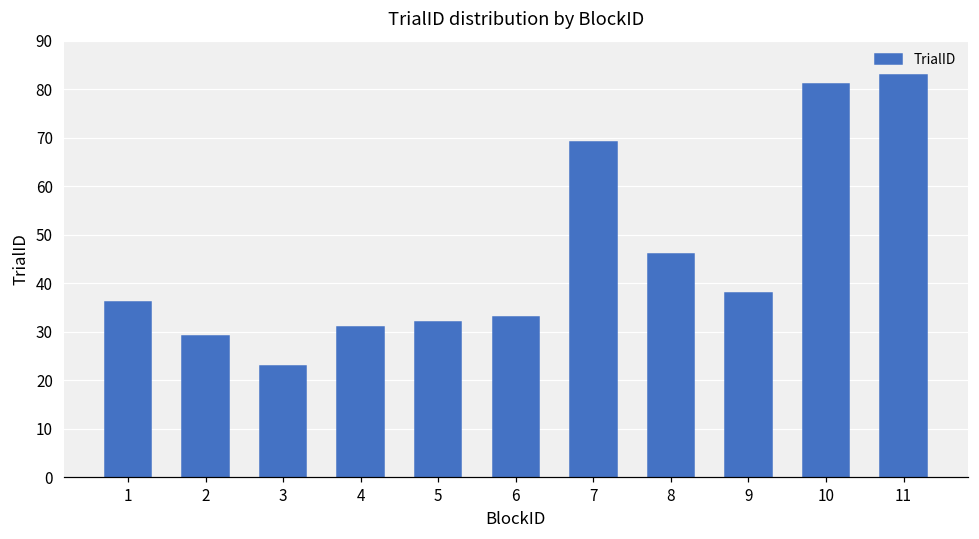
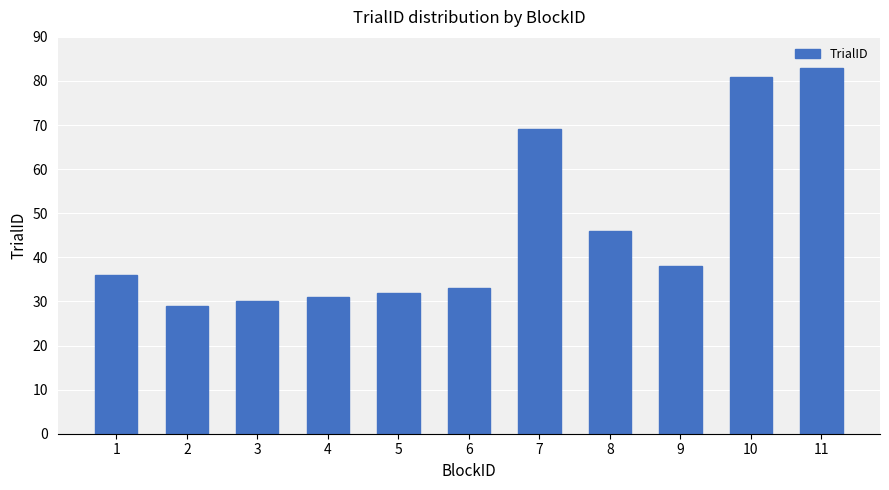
  {
    "1": 36,
    "2": 29,
-   "3": 23,
+   "3": 30,
    "4": 31,
    "5": 32,
    "6": 33,
    "7": 69,
    "8": 46,
    "9": 38,
    "10": 81,
    "11": 83
  }
